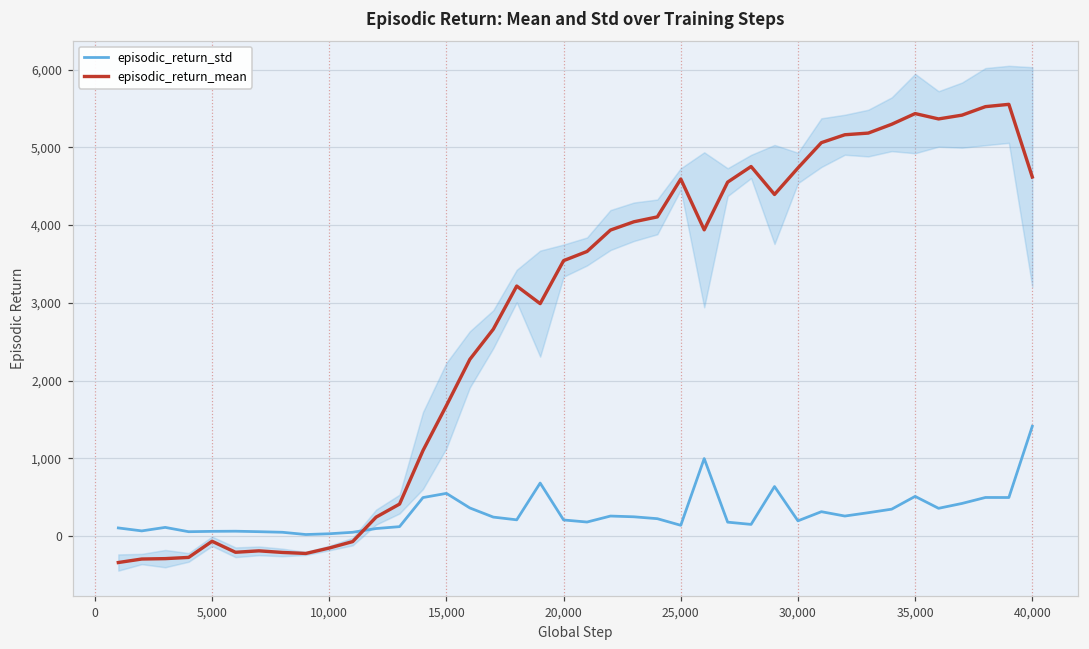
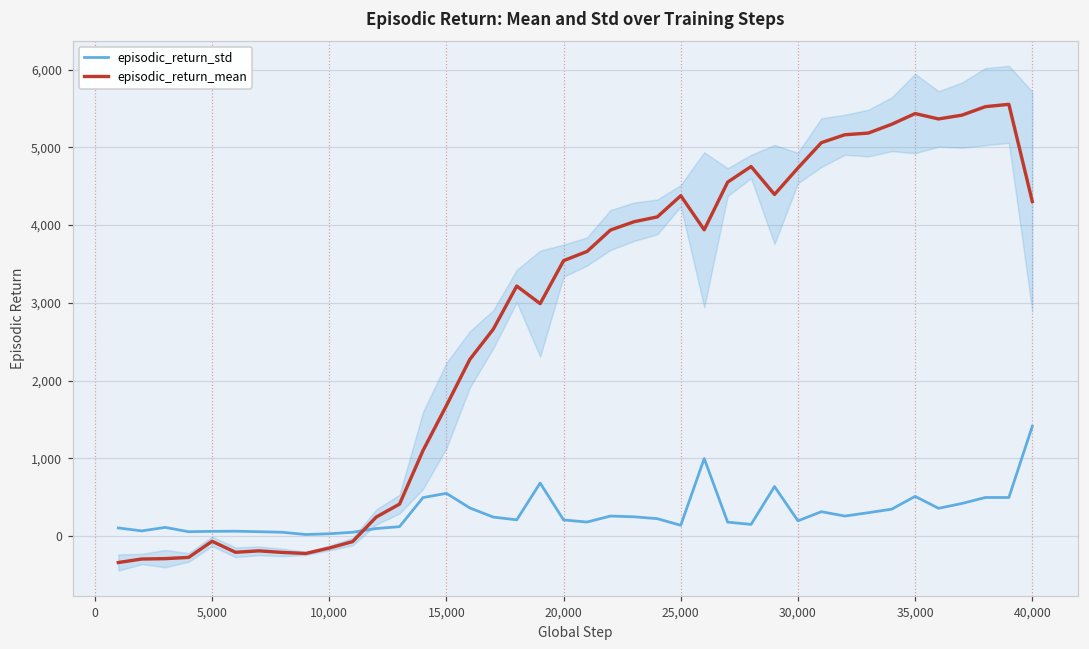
  {
    "episodic_return_mean": {
      "5,000": "-100",
      "15,000": "1,700",
      "20,000": "3,500",
-     "25,000": "4,600",
+     "25,000": "4,400",
      "30,000": "4,700",
      "35,000": "5,400",
-     "40,000": "4,600"
+     "40,000": "4,300"
    }
  }
